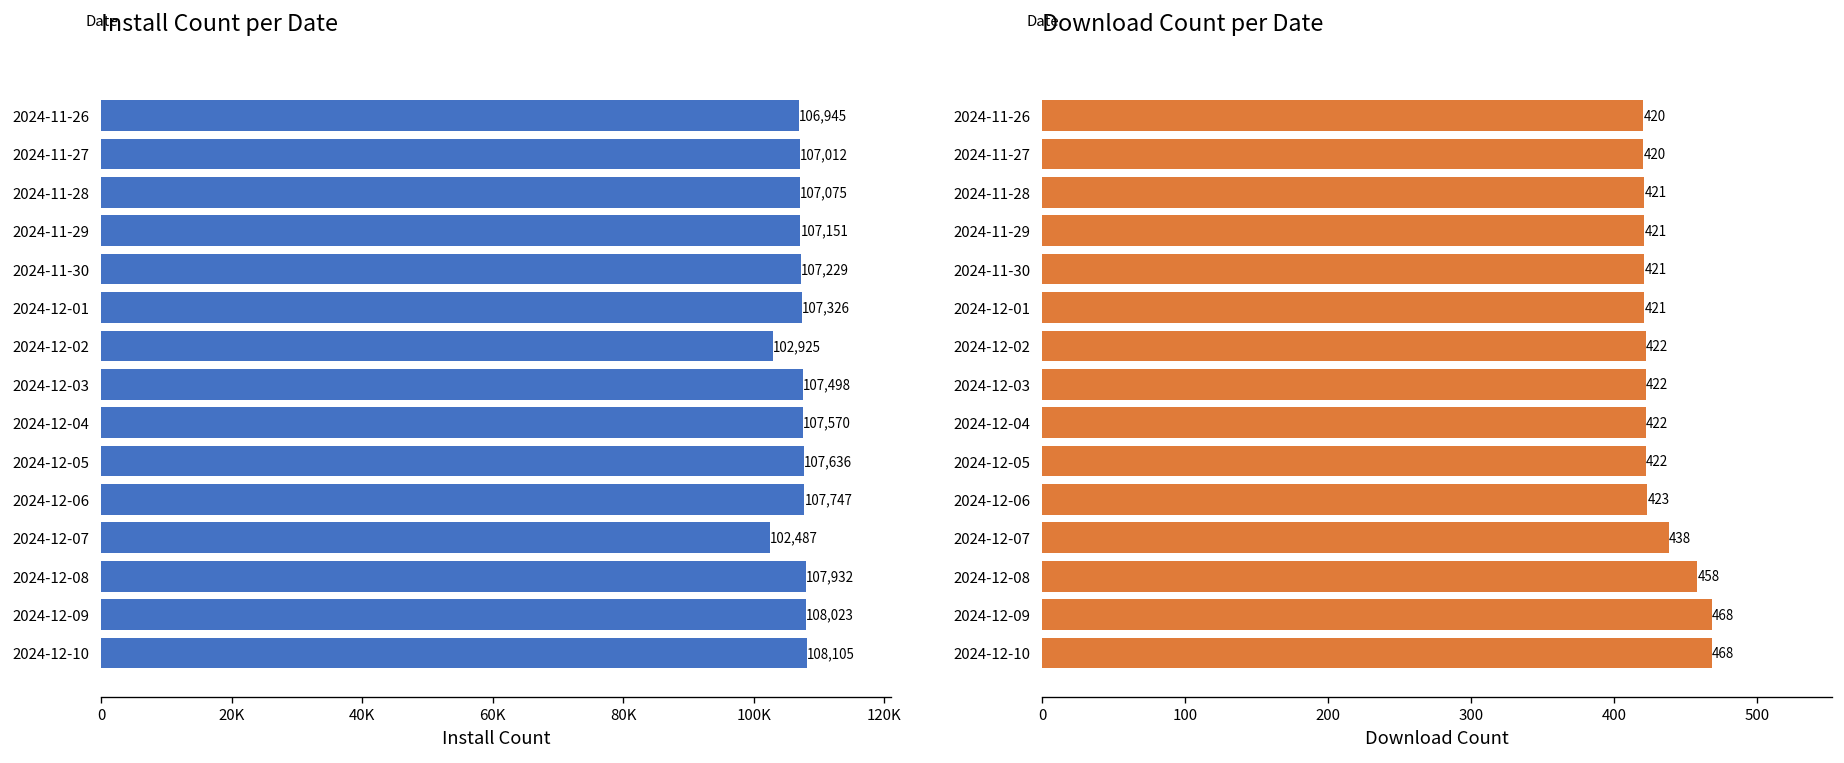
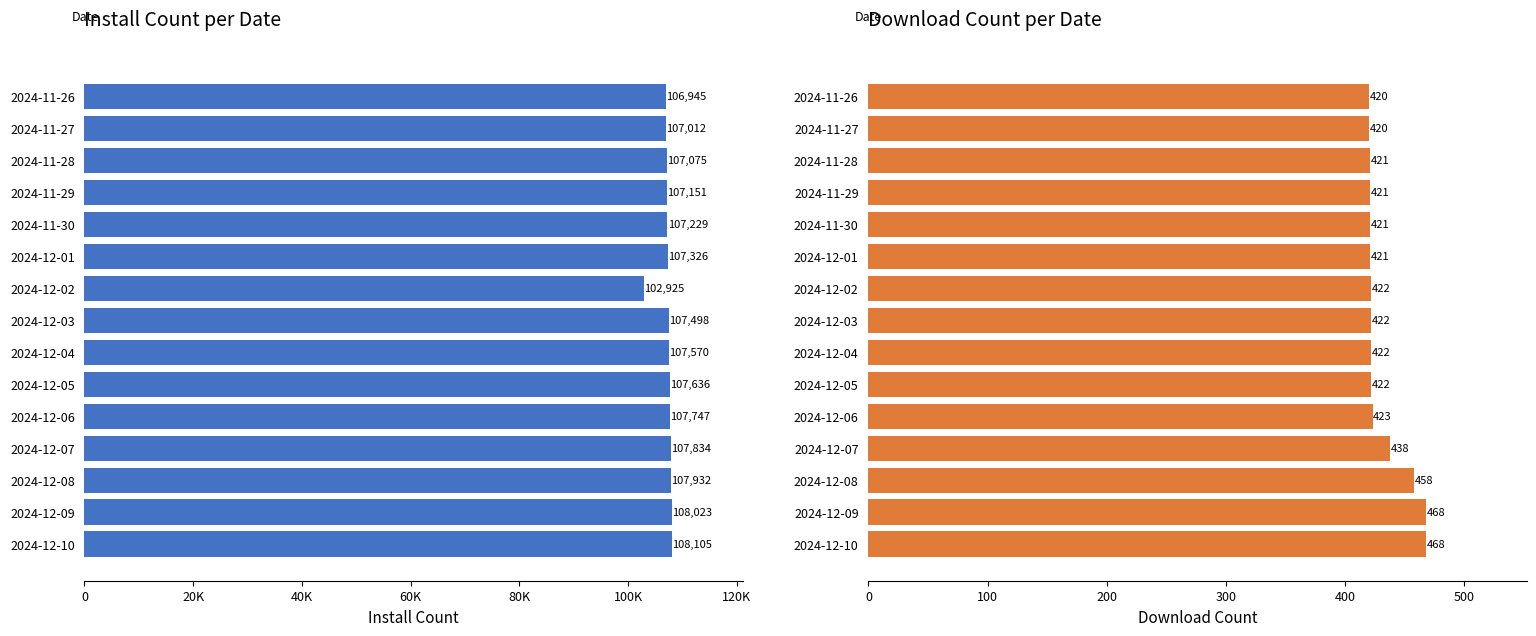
  {
    "Install Count per Date": {
      "2024-11-26": "106,945",
      "2024-11-27": "107,012",
      "2024-11-28": "107,075",
      "2024-11-29": "107,151",
      "2024-11-30": "107,229",
      "2024-12-01": "107,326",
      "2024-12-02": "102,925",
      "2024-12-03": "107,498",
      "2024-12-04": "107,570",
      "2024-12-05": "107,636",
      "2024-12-06": "107,747",
-     "2024-12-07": "102,487",
+     "2024-12-07": "107,834",
      "2024-12-08": "107,932",
      "2024-12-09": "108,023",
      "2024-12-10": "108,105"
    },
    "Download Count per Date": {
      "2024-11-26": "420",
      "2024-11-27": "420",
      "2024-11-28": "421",
      "2024-11-29": "421",
      "2024-11-30": "421",
      "2024-12-01": "421",
      "2024-12-02": "422",
      "2024-12-03": "422",
      "2024-12-04": "422",
      "2024-12-05": "422",
      "2024-12-06": "423",
      "2024-12-07": "438",
      "2024-12-08": "458",
      "2024-12-09": "468",
      "2024-12-10": "468"
    }
  }
